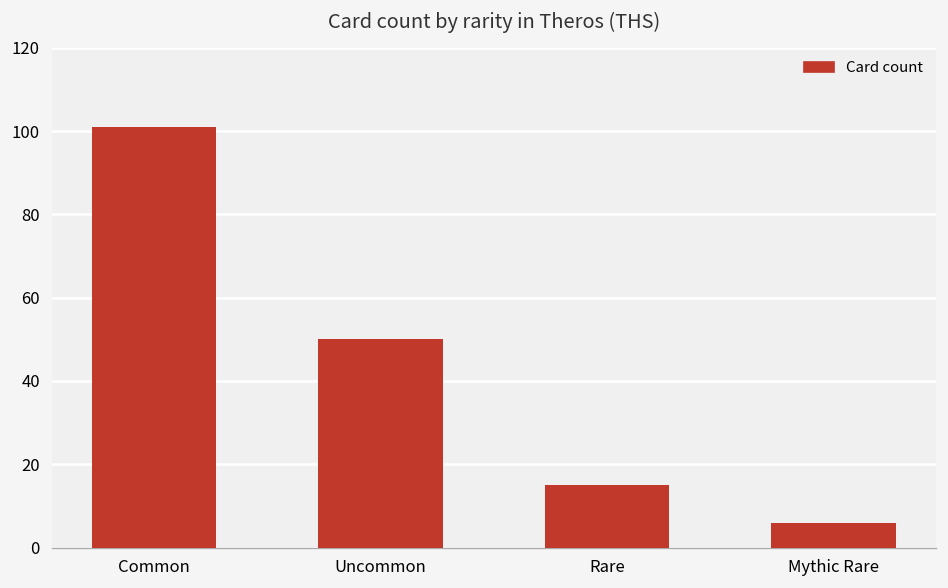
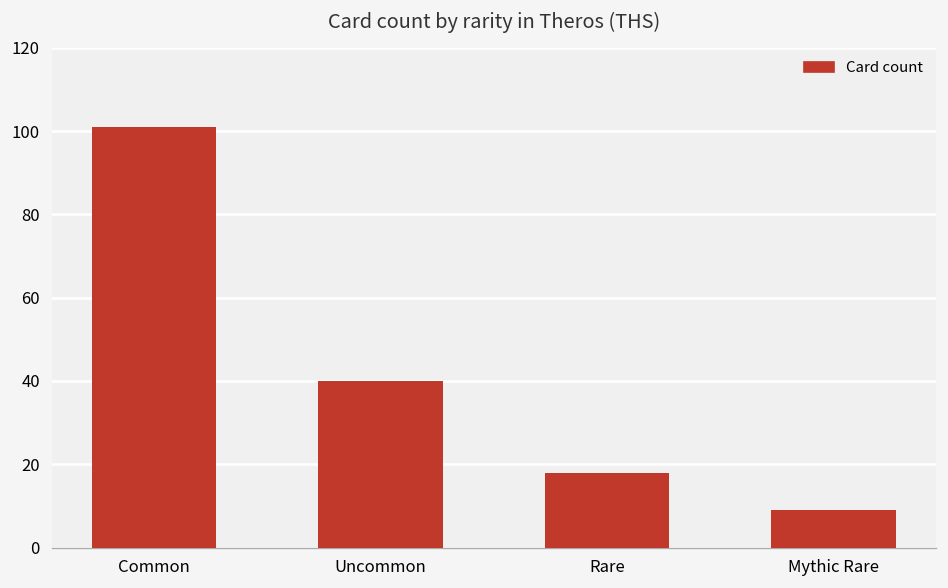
  {
    "Common": 101,
-   "Uncommon": 50,
-   "Rare": 15,
-   "Mythic Rare": 6
+   "Uncommon": 40,
+   "Rare": 18,
+   "Mythic Rare": 9
  }
